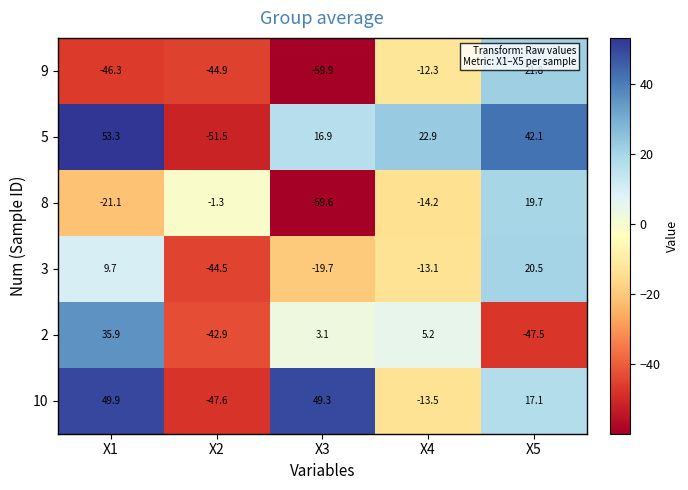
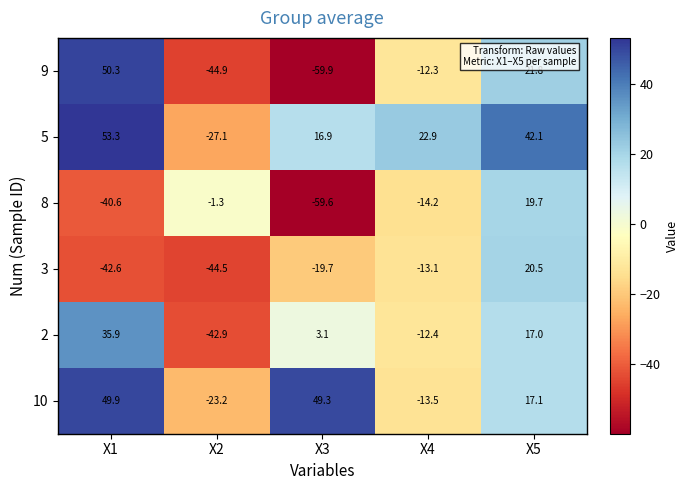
  {
    "9": {
-     "X1": -46.3,
+     "X1": 50.3,
      "X2": -44.9,
      "X3": -59.9,
      "X4": -12.3
    },
    "5": {
      "X1": 53.3,
-     "X2": -51.5,
+     "X2": -27.1,
      "X3": 16.9,
      "X4": 22.9,
      "X5": 42.1
    },
    "8": {
-     "X1": -21.1,
+     "X1": -40.6,
      "X2": -1.3,
      "X3": -59.6,
      "X4": -14.2,
      "X5": 19.7
    },
    "3": {
-     "X1": 9.7,
+     "X1": -42.6,
      "X2": -44.5,
      "X3": -19.7,
      "X4": -13.1,
      "X5": 20.5
    },
    "2": {
      "X1": 35.9,
      "X2": -42.9,
      "X3": 3.1,
-     "X4": 5.2,
-     "X5": -47.5
+     "X4": -12.4,
+     "X5": 17.0
    },
    "10": {
      "X1": 49.9,
-     "X2": -47.6,
+     "X2": -23.2,
      "X3": 49.3,
      "X4": -13.5,
      "X5": 17.1
    }
  }
